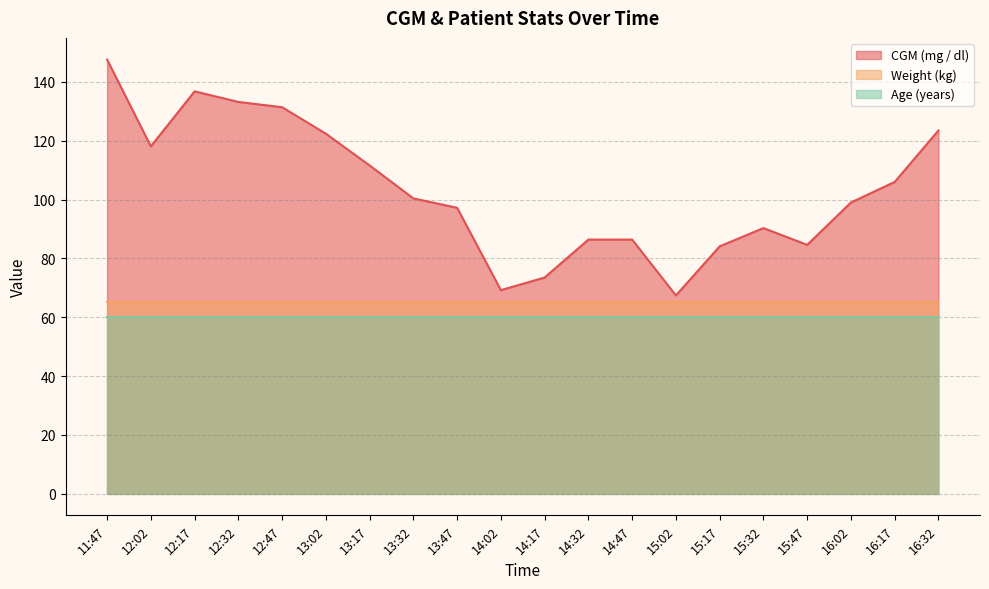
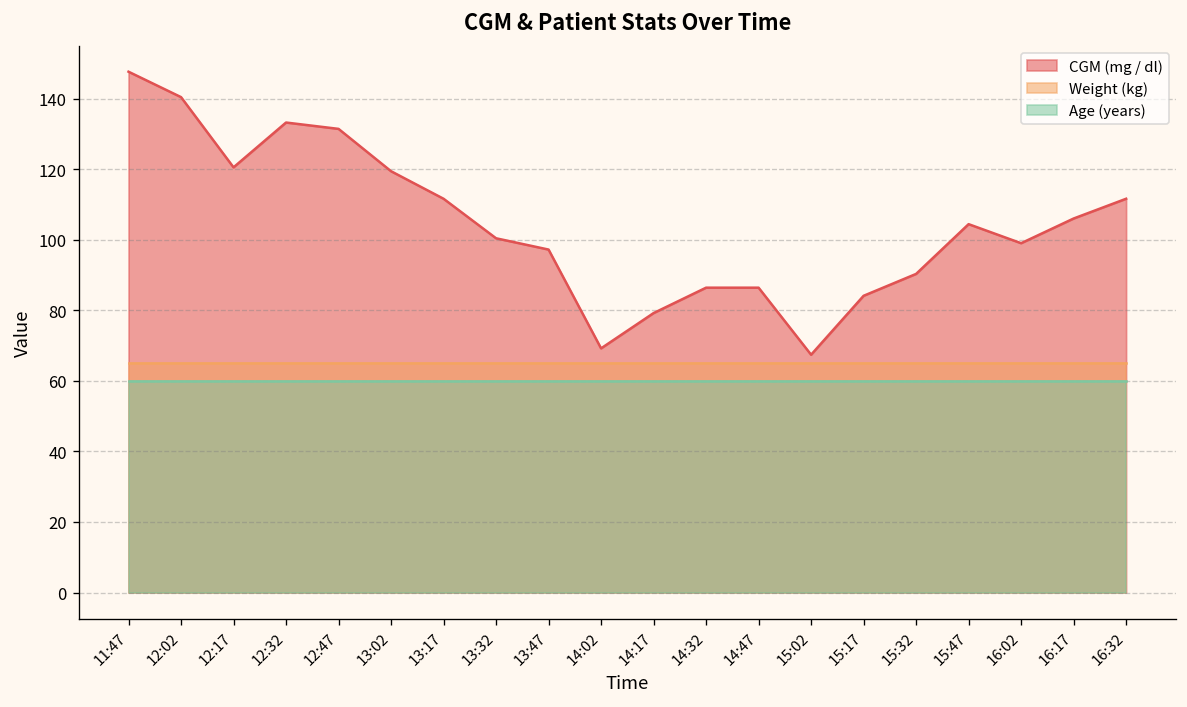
  {
    "CGM (mg / dl)": {
      "11:47": 148,
-     "12:02": 118,
-     "12:17": 137,
+     "12:02": 140,
+     "12:17": 121,
      "12:32": 133,
      "12:47": 131,
-     "13:02": 122,
+     "13:02": 119,
      "13:17": 112,
      "13:32": 100,
      "13:47": 97,
      "14:02": 69,
-     "14:17": 74,
+     "14:17": 79,
      "14:32": 86,
      "14:47": 86,
      "15:02": 67,
      "15:17": 84,
      "15:32": 90,
-     "15:47": 85,
+     "15:47": 104,
      "16:02": 99,
      "16:17": 106,
-     "16:32": 124
+     "16:32": 112
    },
    "Weight (kg)": {
      "11:47": 65,
      "12:02": 65,
      "12:17": 65,
      "12:32": 65,
      "12:47": 65,
      "13:02": 65,
      "13:17": 65,
      "13:32": 65,
      "13:47": 65,
      "14:02": 65,
      "14:17": 65,
      "14:32": 65,
      "14:47": 65,
      "15:02": 65,
      "15:17": 65,
      "15:32": 65,
      "15:47": 65,
      "16:02": 65,
      "16:17": 65,
      "16:32": 65
    },
    "Age (years)": {
      "11:47": 60,
      "12:02": 60,
      "12:17": 60,
      "12:32": 60,
      "12:47": 60,
      "13:02": 60,
      "13:17": 60,
      "13:32": 60,
      "13:47": 60,
      "14:02": 60,
      "14:17": 60,
      "14:32": 60,
      "14:47": 60,
      "15:02": 60,
      "15:17": 60,
      "15:32": 60,
      "15:47": 60,
      "16:02": 60,
      "16:17": 60,
      "16:32": 60
    }
  }
